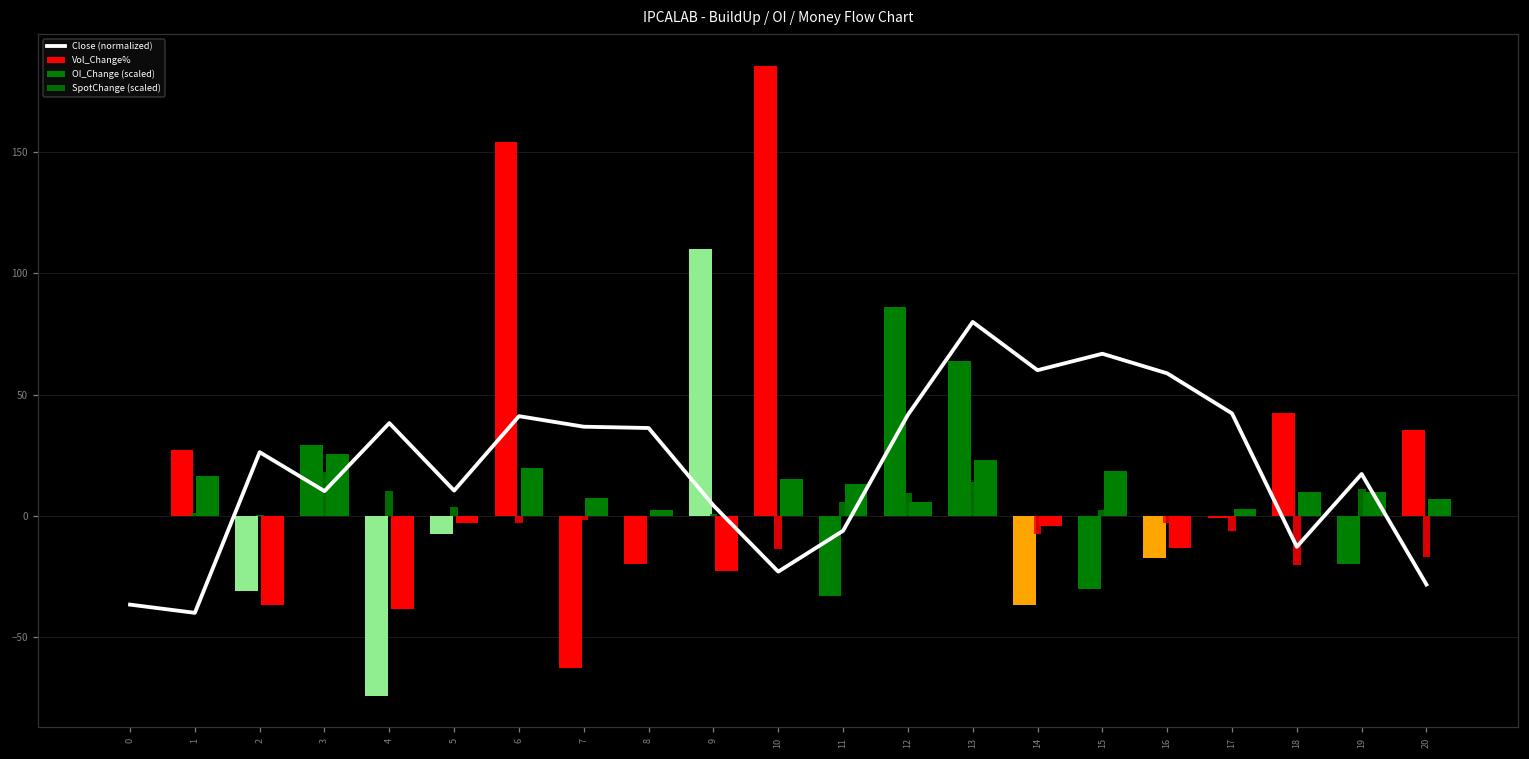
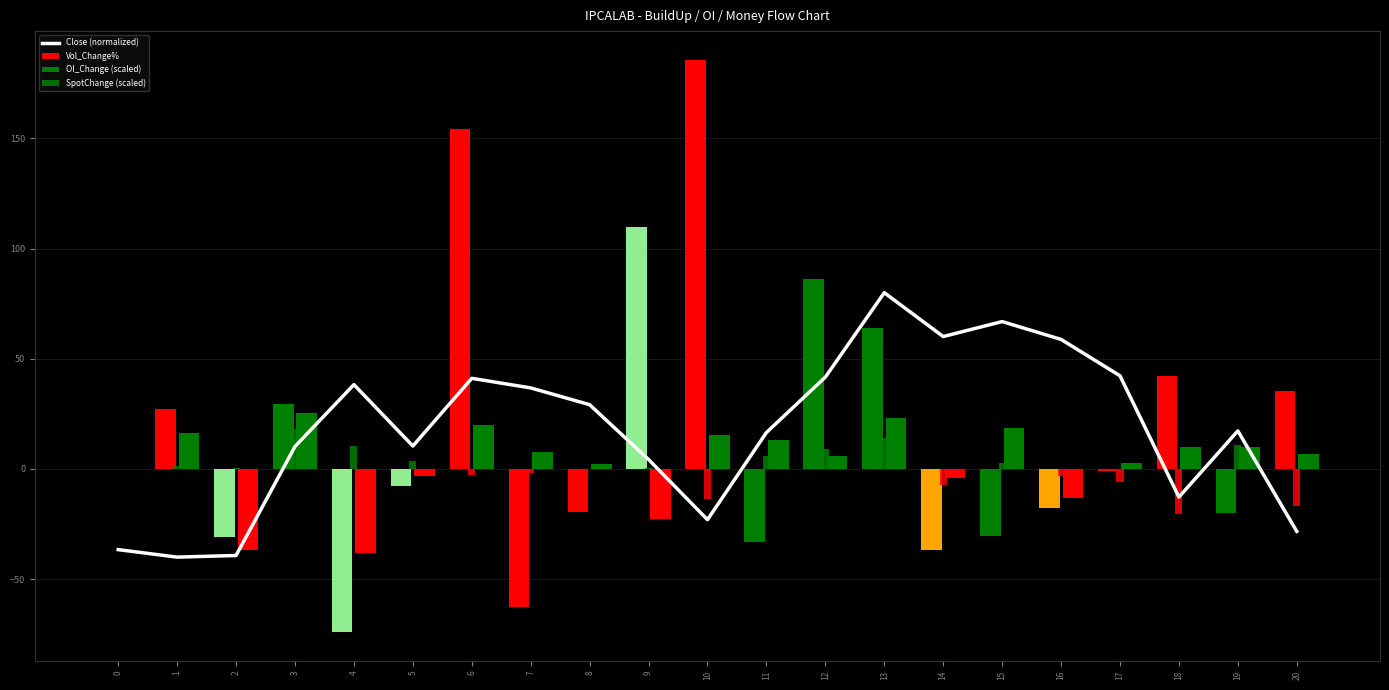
  {
    "Vol_Change%": {
      "0": 0,
      "1": 27,
      "2": -31,
      "3": 29,
      "4": -74,
      "5": -8,
      "6": 154,
      "7": -63,
      "8": -20,
      "9": 110,
      "10": 186,
      "11": -33,
      "12": 86,
      "13": 64,
      "14": -37,
      "15": -30,
      "16": -18,
      "18": 42,
      "19": -20,
      "20": 35
    },
    "Close (normalized)": {
      "0": -37,
      "1": -40,
-     "2": 26,
+     "2": -39,
      "3": 10,
      "4": 38,
      "5": 10,
      "6": 41,
      "7": 37,
-     "8": 36,
+     "8": 29,
      "9": 4,
      "10": -23,
-     "11": -6,
+     "11": 17,
      "12": 42,
      "13": 80,
      "14": 60,
      "15": 67,
      "16": 59,
      "17": 42,
      "18": -13,
      "19": 17,
      "20": -28
    }
  }
